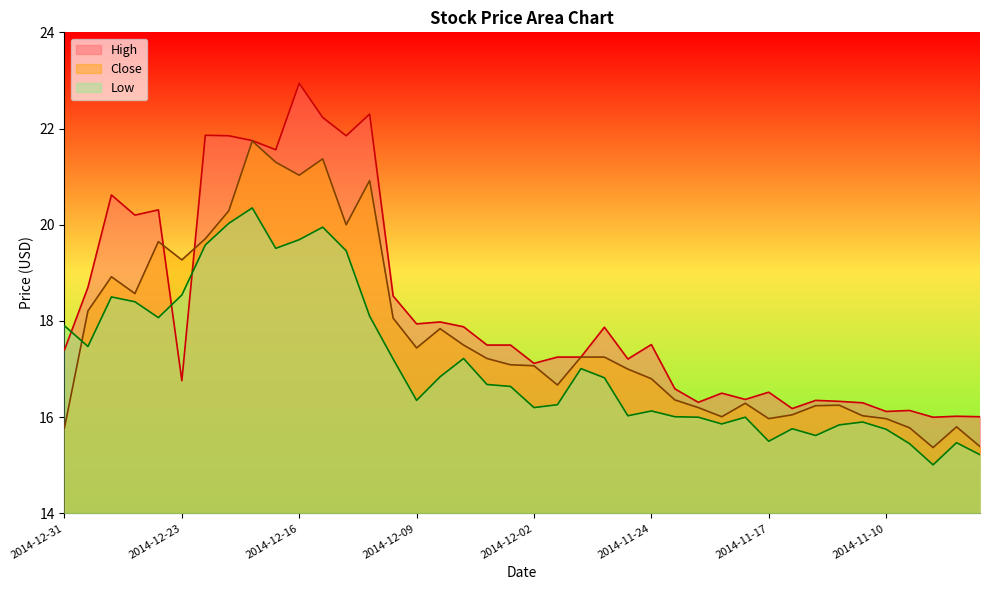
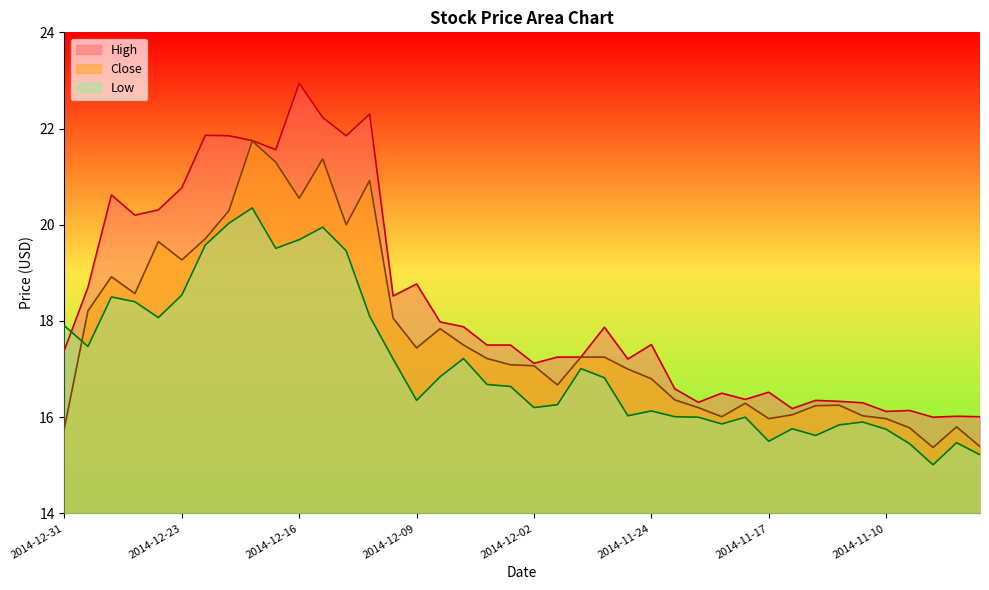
  {
    "High": {
      "2014-12-31": 17.4,
-     "2014-12-23": 16.8,
+     "2014-12-23": 20.8,
      "2014-12-16": 22.9,
-     "2014-12-09": 17.9,
+     "2014-12-09": 18.8,
      "2014-11-24": 17.5,
      "2014-11-17": 16.5,
      "2014-11-10": 16.1
    },
    "Close": {
      "2014-12-31": 15.8,
      "2014-12-23": 19.3,
-     "2014-12-16": 21.0,
+     "2014-12-16": 20.6,
      "2014-12-09": 17.4,
      "2014-11-24": 16.8,
      "2014-11-17": 16.0,
      "2014-11-10": 16.0
    },
    "Low": {
      "2014-12-31": 17.9,
      "2014-12-23": 18.5,
      "2014-12-16": 19.7,
      "2014-12-09": 16.4,
      "2014-12-02": 16.2,
      "2014-11-24": 16.1,
      "2014-11-17": 15.5,
      "2014-11-10": 15.8
    }
  }
